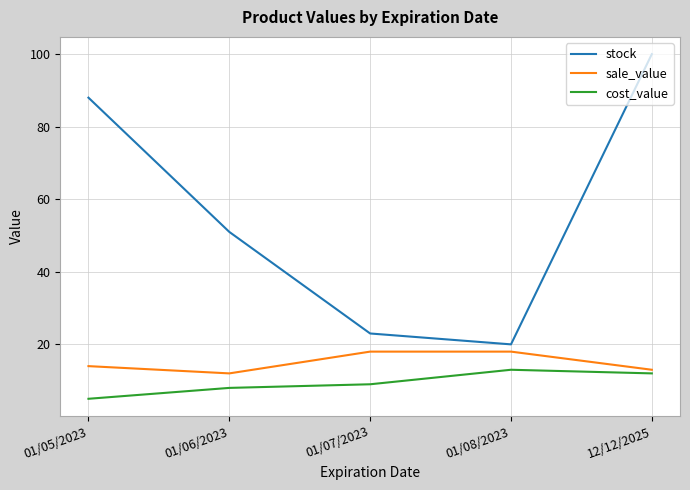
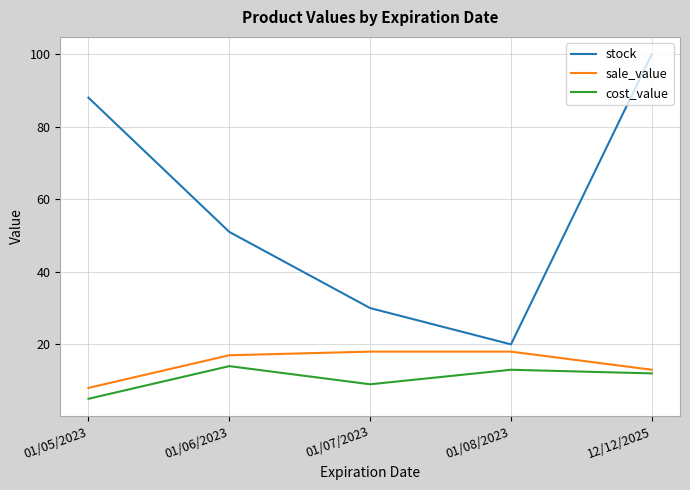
  {
    "stock": {
      "01/05/2023": 88,
      "01/06/2023": 51,
-     "01/07/2023": 23,
+     "01/07/2023": 30,
      "01/08/2023": 20
    },
    "sale_value": {
-     "01/05/2023": 14,
-     "01/06/2023": 12,
+     "01/05/2023": 8,
+     "01/06/2023": 17,
      "01/07/2023": 18,
      "01/08/2023": 18,
      "12/12/2025": 13
    },
    "cost_value": {
      "01/05/2023": 5,
-     "01/06/2023": 8,
+     "01/06/2023": 14,
      "01/07/2023": 9,
      "01/08/2023": 13,
      "12/12/2025": 12
    }
  }
